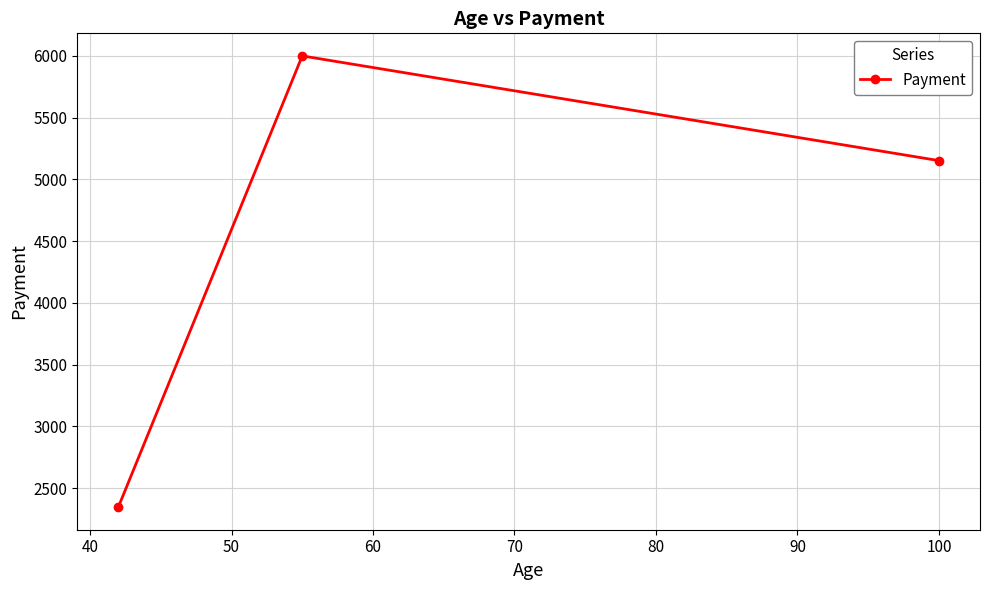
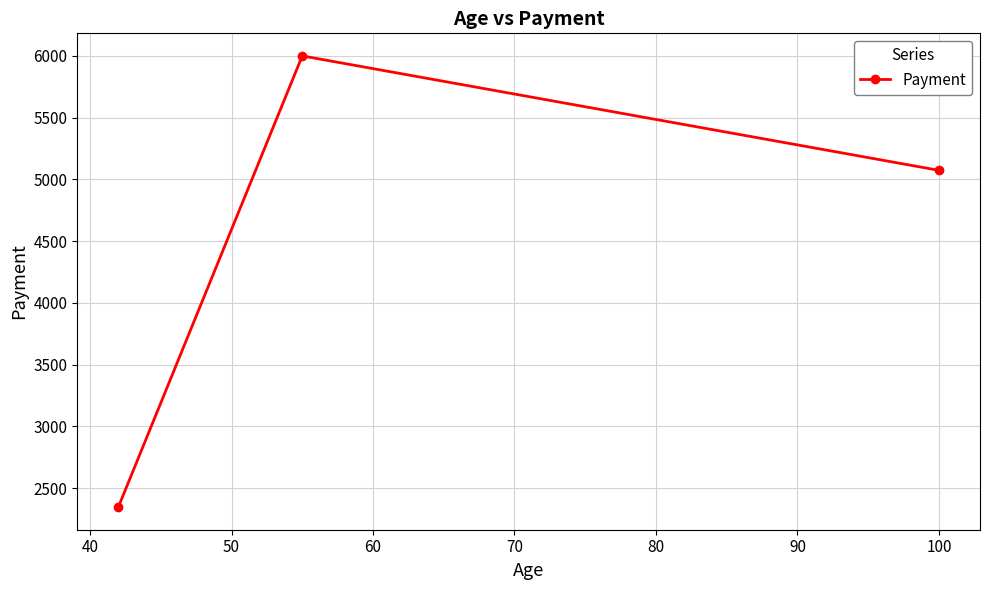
  {
-   "100": 5150
+   "100": 5070
  }
